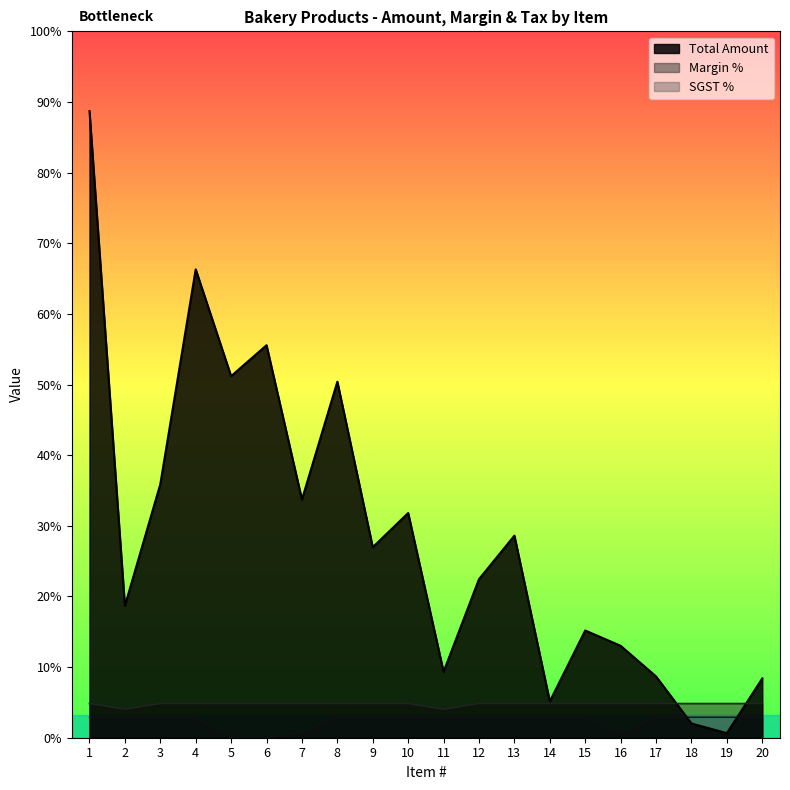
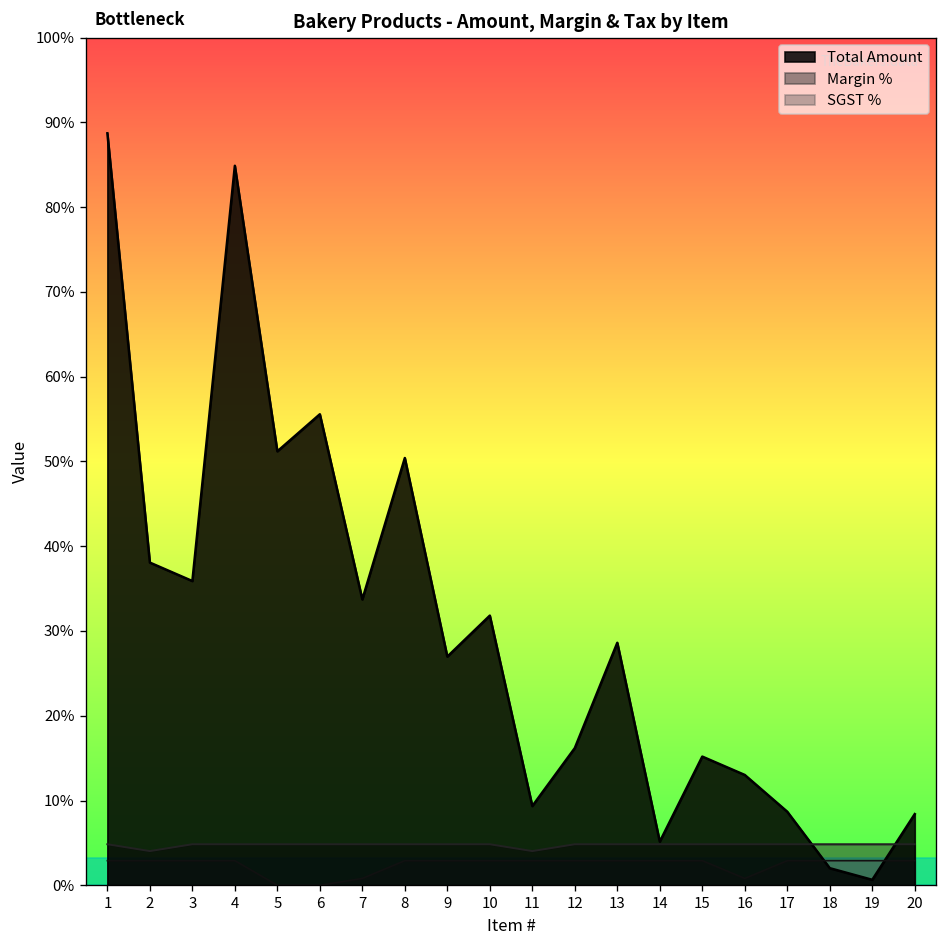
  {
    "Total Amount": {
      "1": "89%",
-     "2": "19%",
+     "2": "38%",
      "3": "36%",
-     "4": "66%",
+     "4": "85%",
      "5": "51%",
      "6": "56%",
      "7": "34%",
      "8": "50%",
      "9": "27%",
      "10": "32%",
      "11": "9%",
-     "12": "22%",
+     "12": "16%",
      "13": "29%",
      "15": "15%",
      "16": "13%",
      "17": "9%",
      "20": "8%"
    }
  }
